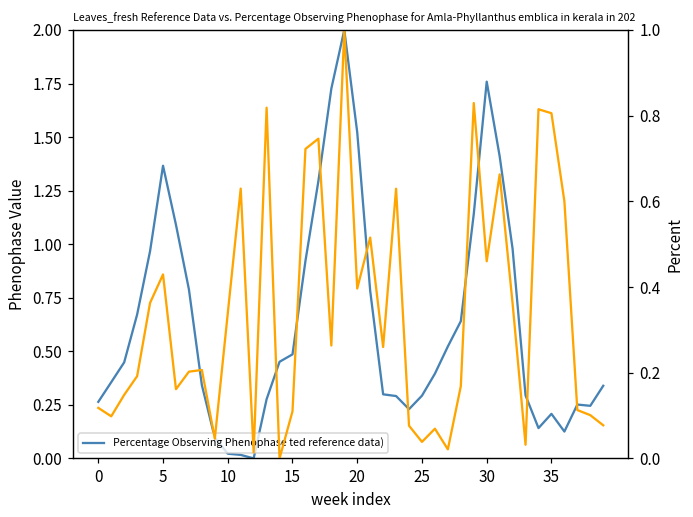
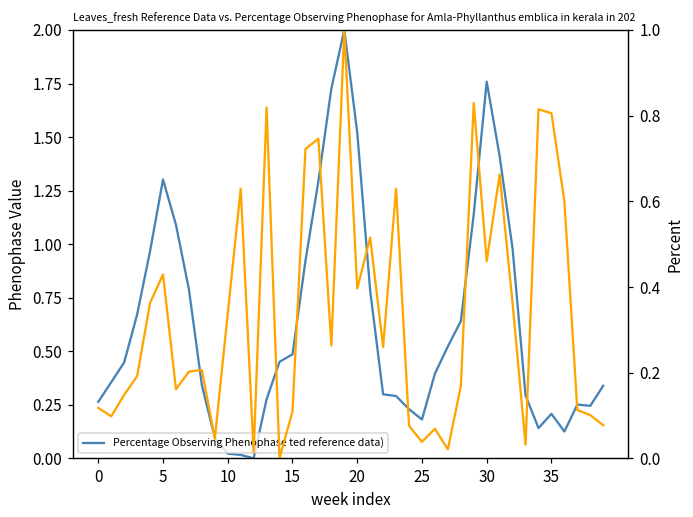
  {
    "Percentage Observing Phenophase ted reference data)": {
      "0": 0.26,
-     "5": 1.37,
+     "5": 1.30,
      "10": 0.02,
      "15": 0.49,
      "20": 1.52,
-     "25": 0.29,
+     "25": 0.18,
      "30": 1.76,
      "35": 0.21
    }
  }
